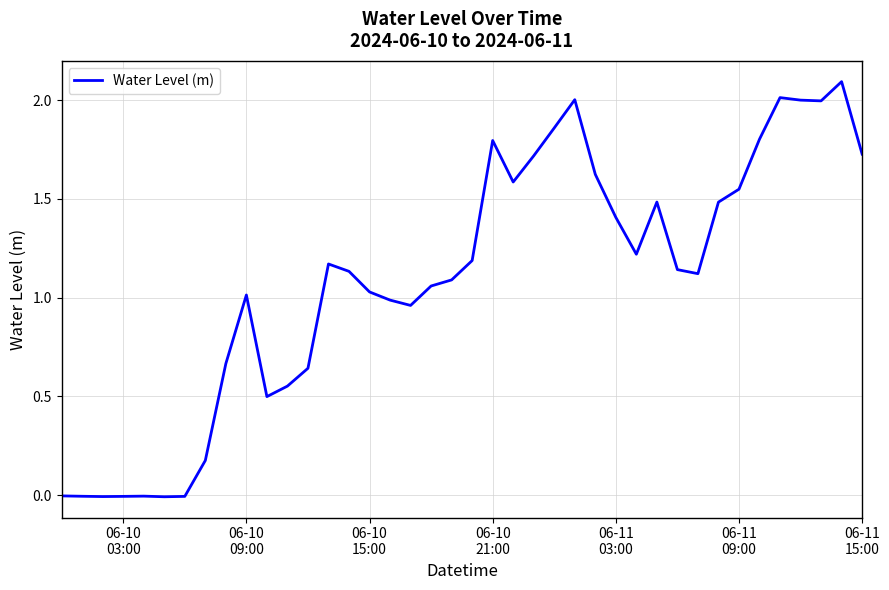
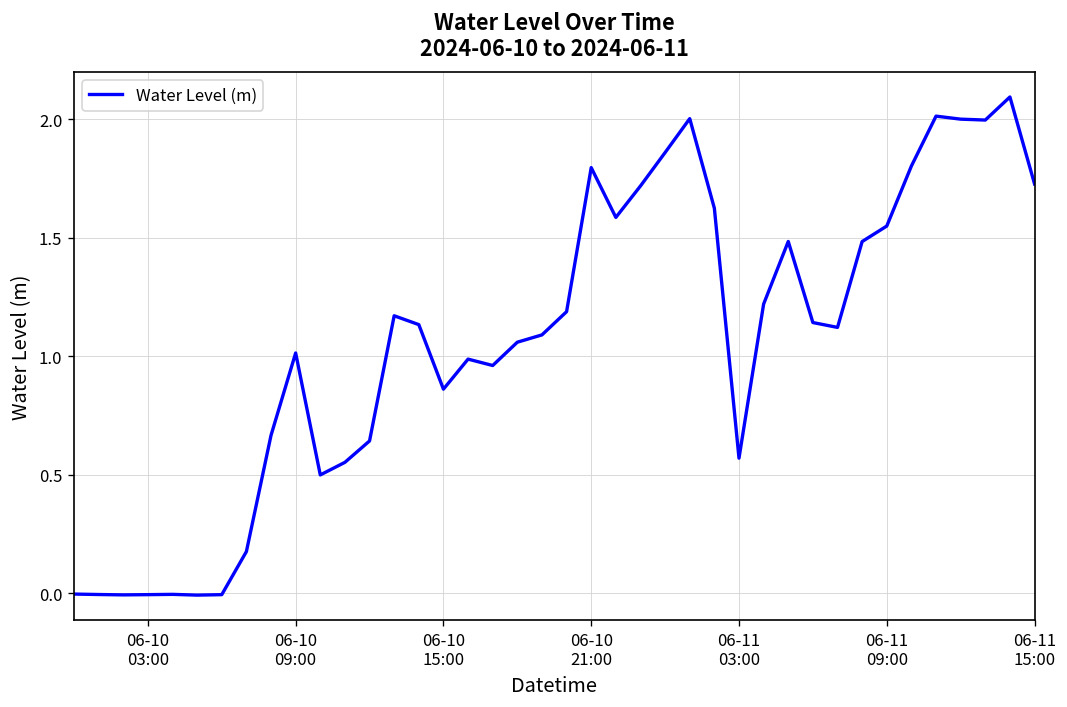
  {
    "06-10 03:00": -0.01,
    "06-10 09:00": 1.01,
-   "06-10 15:00": 1.03,
+   "06-10 15:00": 0.86,
    "06-10 21:00": 1.80,
-   "06-11 03:00": 1.41,
+   "06-11 03:00": 0.57,
    "06-11 09:00": 1.55,
    "06-11 15:00": 1.73
  }
